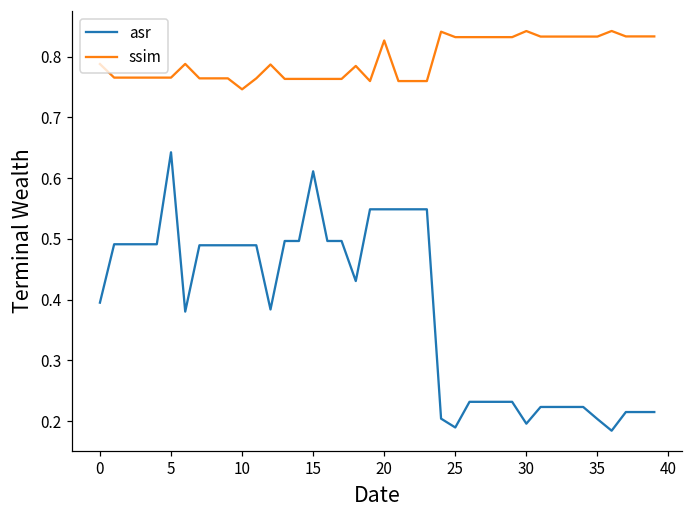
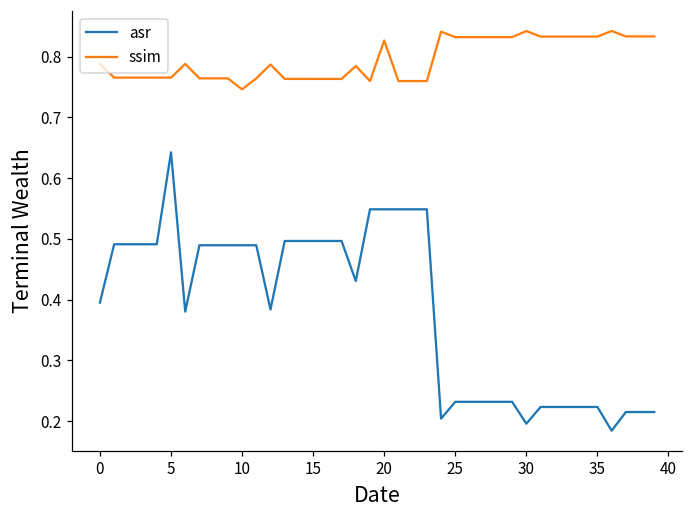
  {
    "asr": {
      "0": 0.40,
      "5": 0.64,
      "10": 0.49,
-     "15": 0.61,
+     "15": 0.50,
      "20": 0.55,
-     "25": 0.19,
+     "25": 0.23,
      "30": 0.20,
-     "35": 0.20
+     "35": 0.22
    },
    "ssim": {
      "5": 0.77,
      "10": 0.75,
      "15": 0.76,
      "20": 0.83,
      "25": 0.83,
      "30": 0.84,
      "35": 0.83
    }
  }
